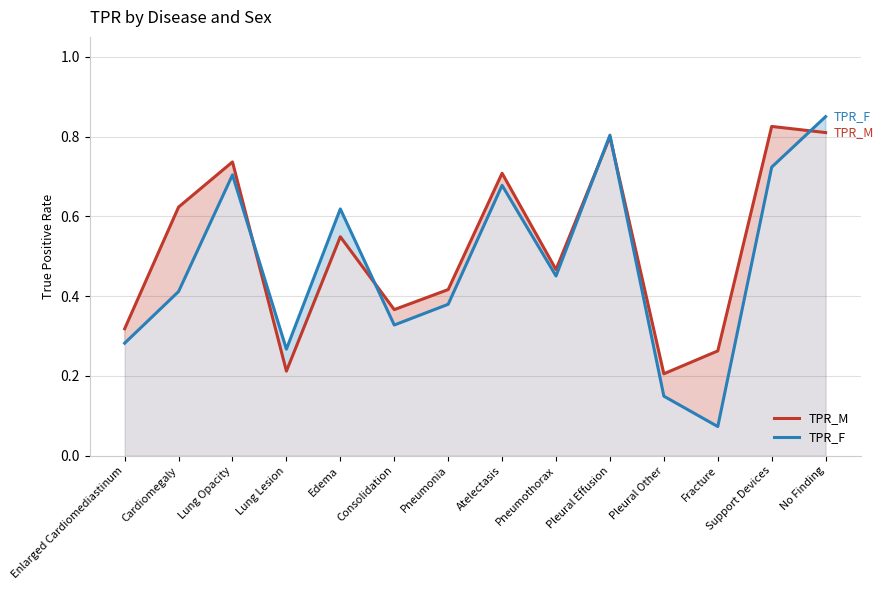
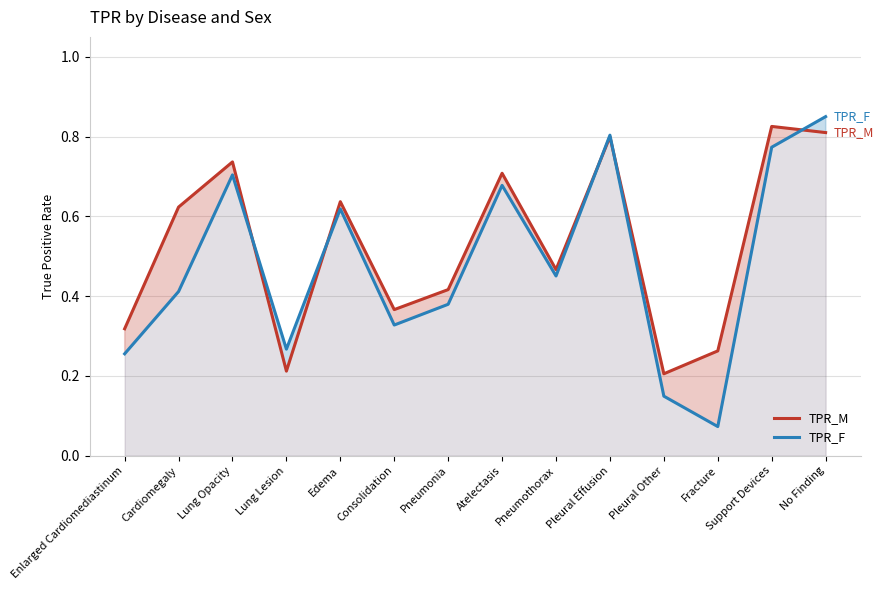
  {
    "TPR_M": {
      "Enlarged Cardiomediastinum": 0.32,
      "Cardiomegaly": 0.62,
      "Lung Opacity": 0.74,
      "Lung Lesion": 0.21,
-     "Edema": 0.55,
+     "Edema": 0.64,
      "Consolidation": 0.37,
      "Pneumonia": 0.42,
      "Atelectasis": 0.71,
      "Pneumothorax": 0.47,
      "Pleural Other": 0.21,
      "Fracture": 0.26,
      "Support Devices": 0.83,
      "No Finding": 0.81
    },
    "TPR_F": {
-     "Enlarged Cardiomediastinum": 0.28,
+     "Enlarged Cardiomediastinum": 0.26,
      "Cardiomegaly": 0.41,
      "Lung Opacity": 0.70,
      "Lung Lesion": 0.27,
      "Edema": 0.62,
      "Consolidation": 0.33,
      "Pneumonia": 0.38,
      "Atelectasis": 0.68,
      "Pneumothorax": 0.45,
      "Pleural Other": 0.15,
      "Fracture": 0.07,
-     "Support Devices": 0.72,
+     "Support Devices": 0.77,
      "No Finding": 0.85
    }
  }
